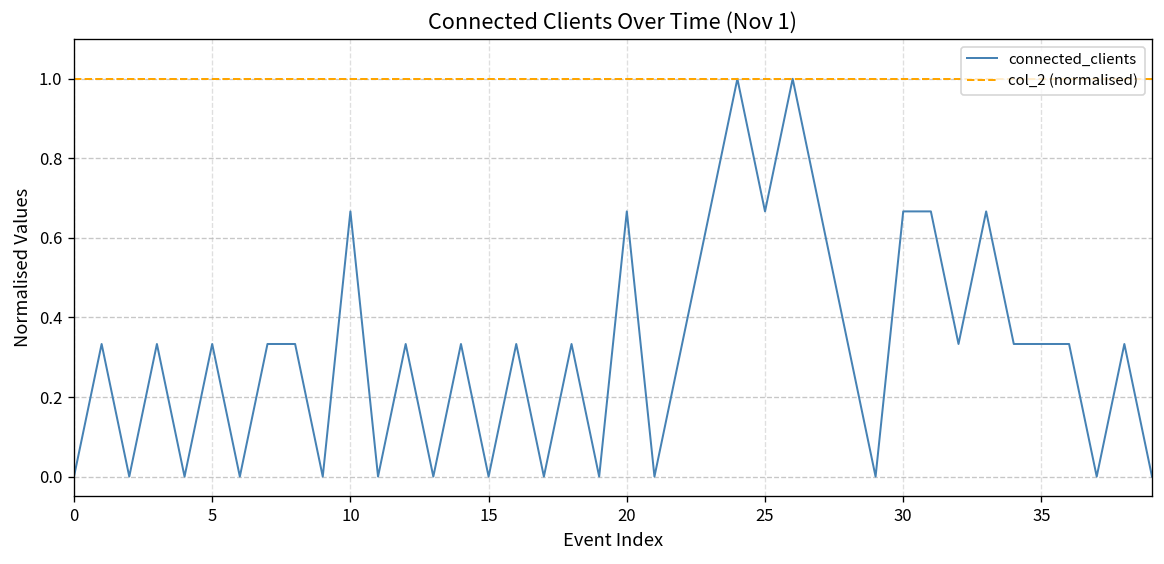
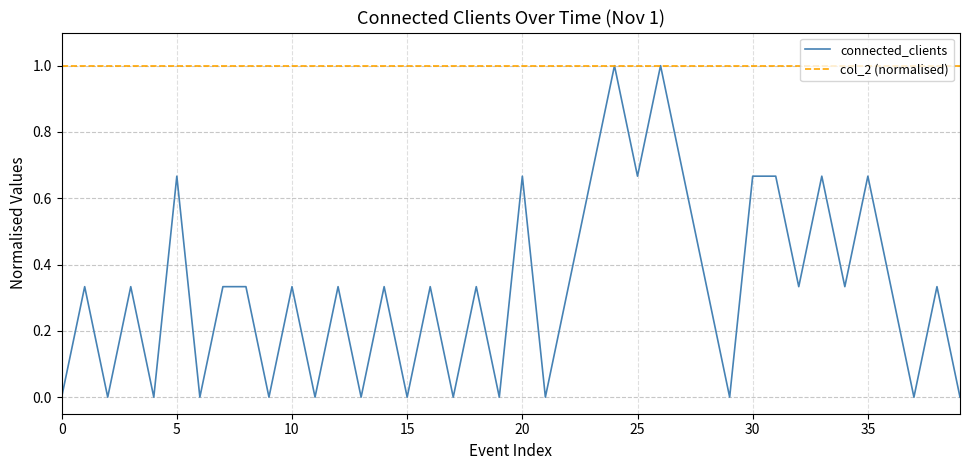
  {
    "connected_clients": {
      "0": 0.00,
-     "5": 0.33,
-     "10": 0.67,
+     "5": 0.67,
+     "10": 0.33,
      "15": 0.00,
      "20": 0.67,
      "25": 0.67,
      "30": 0.67,
-     "35": 0.33
+     "35": 0.67
    },
    "col_2 (normalised)": {
      "0": 1.00,
      "5": 1.00,
      "10": 1.00,
      "15": 1.00,
      "20": 1.00,
      "25": 1.00,
      "30": 1.00
    }
  }
